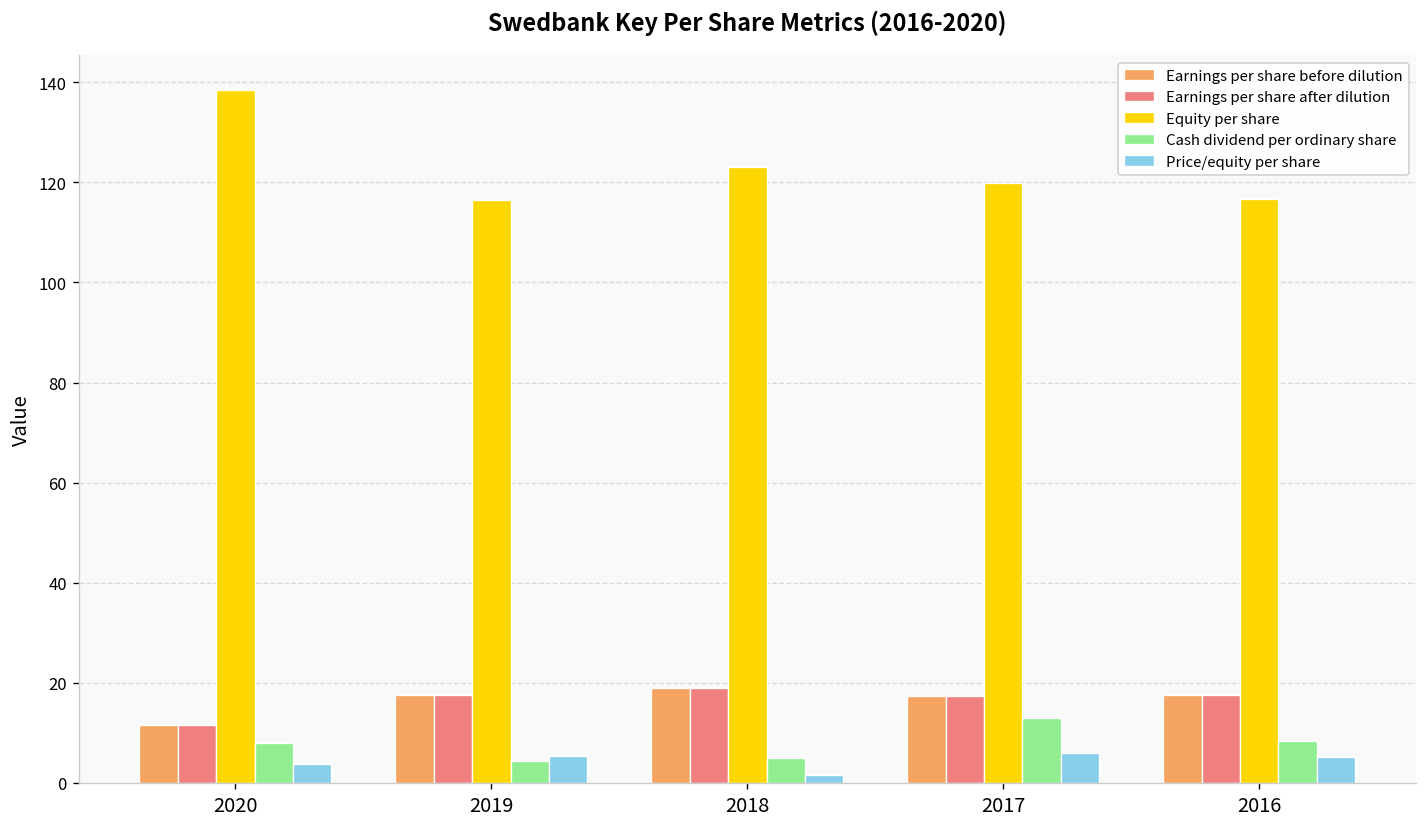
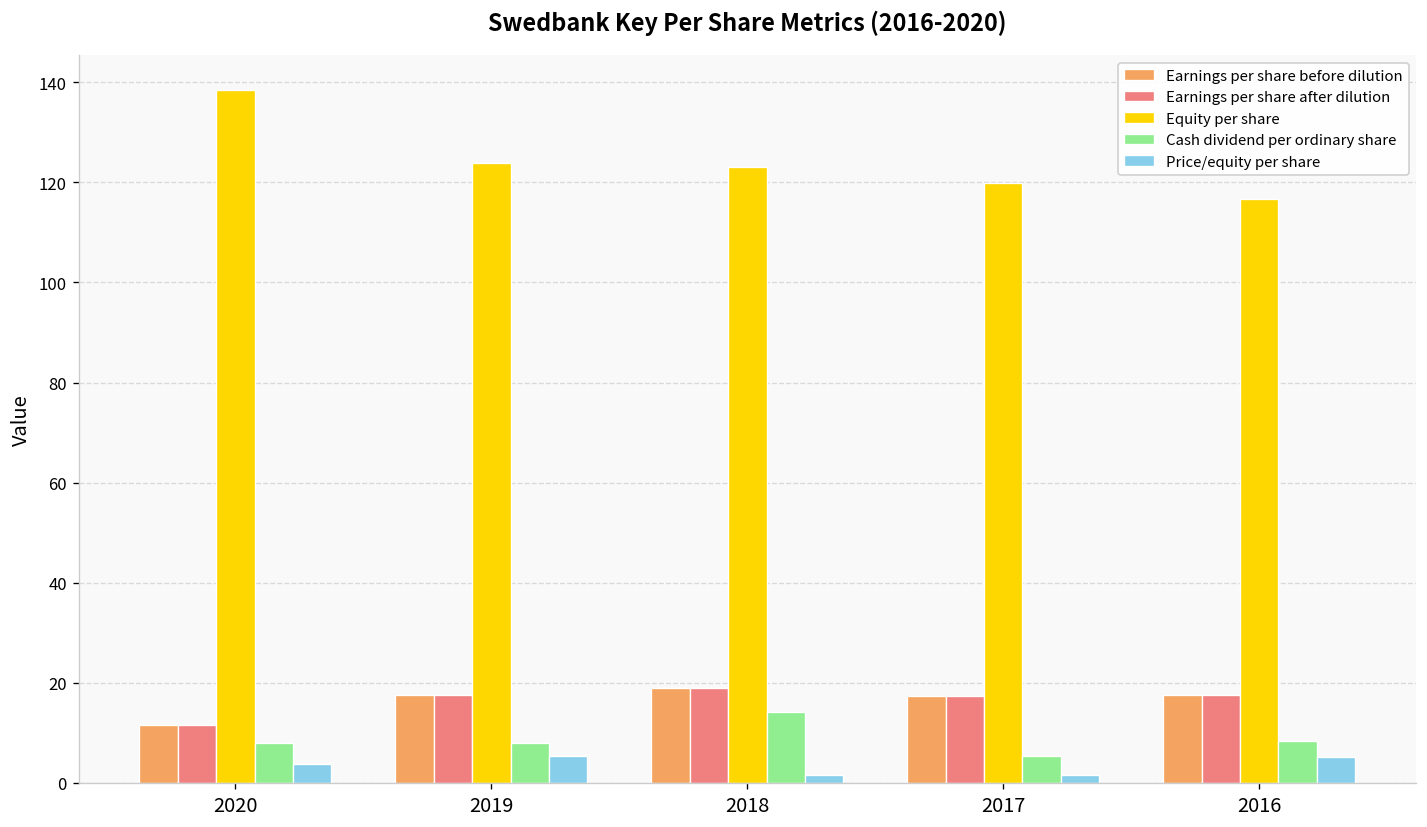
  {
    "Equity per share": {
      "2020": 139,
-     "2019": 116,
+     "2019": 124,
      "2018": 123,
      "2017": 120,
      "2016": 117
    },
    "Cash dividend per ordinary share": {
      "2020": 8,
-     "2019": 4,
-     "2018": 5,
-     "2017": 13,
+     "2019": 8,
+     "2018": 14,
+     "2017": 5,
      "2016": 8
    },
    "Price/equity per share": {
      "2020": 4,
      "2019": 5,
      "2018": 2,
-     "2017": 6,
+     "2017": 2,
      "2016": 5
    }
  }
